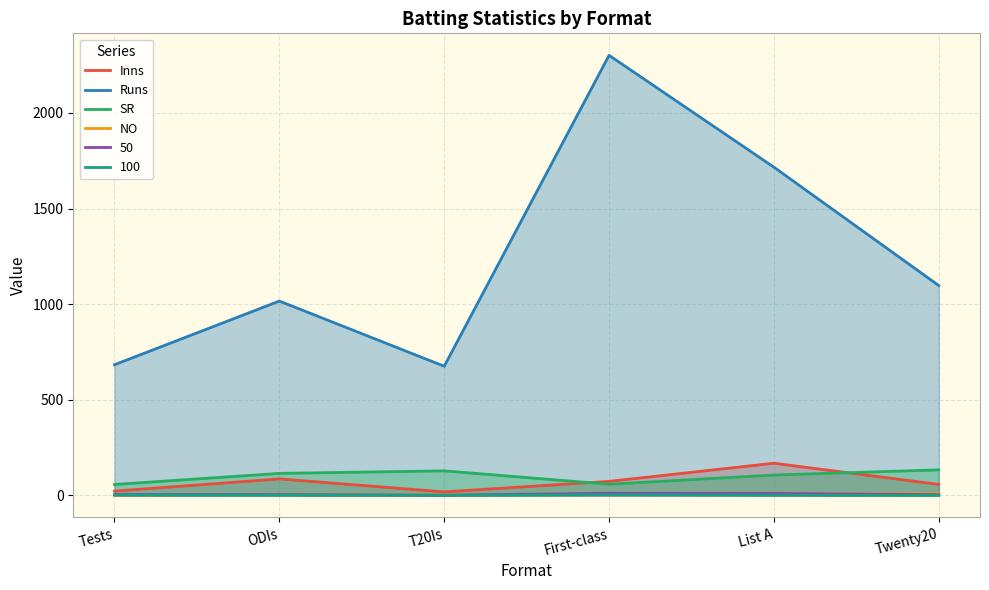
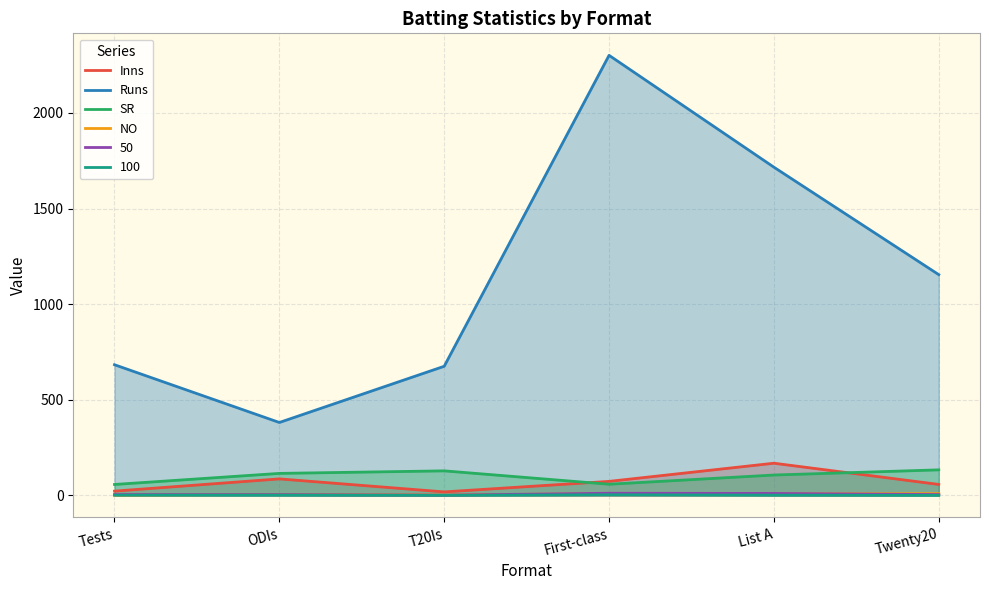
  {
    "Inns": {
      "Tests": 20,
      "ODIs": 90,
      "T20Is": 20,
      "First-class": 70,
      "List A": 170,
      "Twenty20": 60
    },
    "Runs": {
      "Tests": 680,
-     "ODIs": 1020,
+     "ODIs": 380,
      "T20Is": 680,
      "First-class": 2300,
      "List A": 1720,
-     "Twenty20": 1100
+     "Twenty20": 1150
    }
  }
